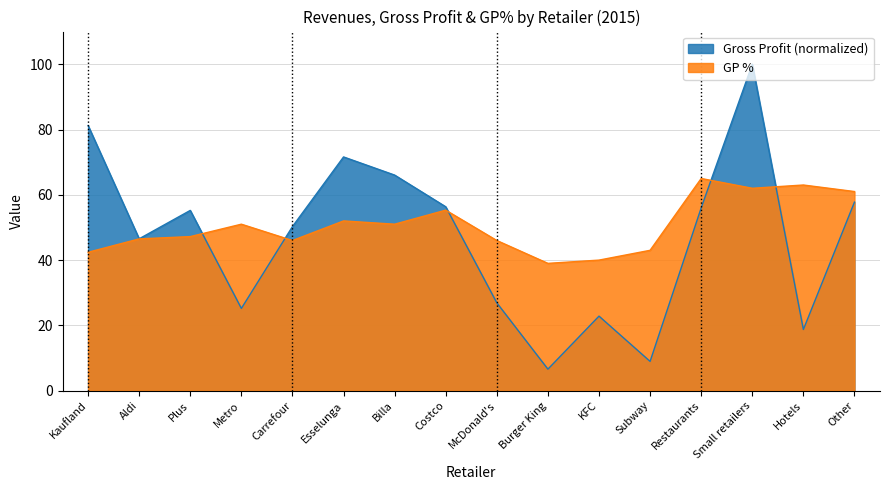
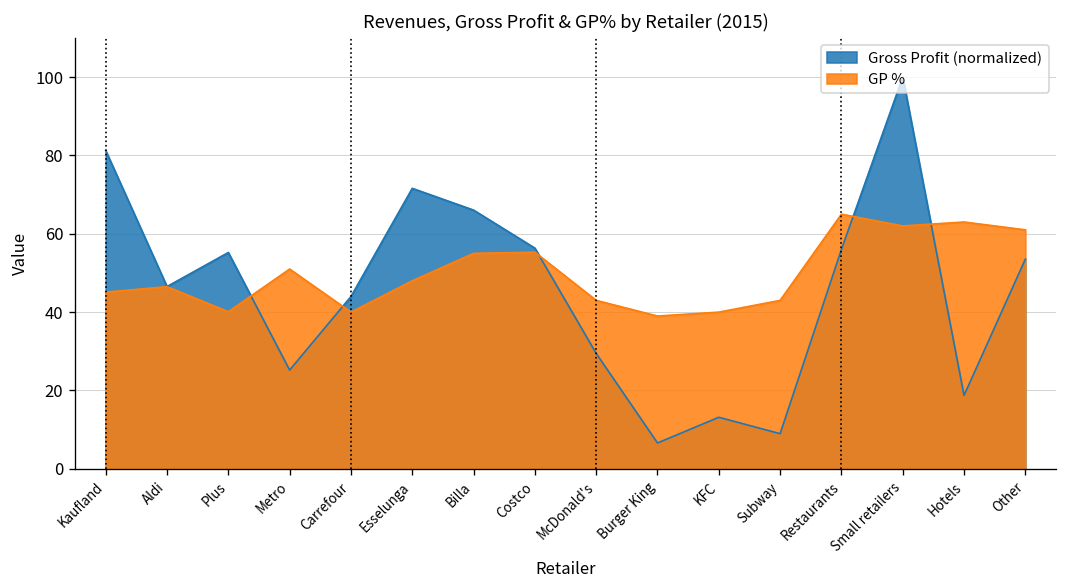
  {
    "Gross Profit (normalized)": {
      "Kaufland": 81,
      "Plus": 55,
      "Metro": 25,
-     "Carrefour": 50,
+     "Carrefour": 44,
      "Esselunga": 72,
      "Billa": 66,
      "Costco": 56,
-     "McDonald's": 27,
+     "McDonald's": 29,
      "Burger King": 7,
-     "KFC": 23,
+     "KFC": 13,
      "Subway": 9,
      "Restaurants": 56,
      "Hotels": 19,
-     "Other": 58
+     "Other": 54
    },
    "GP %": {
-     "Kaufland": 42,
-     "Plus": 47,
+     "Kaufland": 45,
+     "Plus": 40,
      "Metro": 51,
-     "Carrefour": 46,
-     "Esselunga": 52,
-     "Billa": 51,
+     "Carrefour": 40,
+     "Esselunga": 48,
+     "Billa": 55,
      "Costco": 55,
-     "McDonald's": 46,
+     "McDonald's": 43,
      "Burger King": 39,
      "KFC": 40,
      "Subway": 43,
      "Restaurants": 65,
      "Small retailers": 62,
      "Hotels": 63,
      "Other": 61
    }
  }
